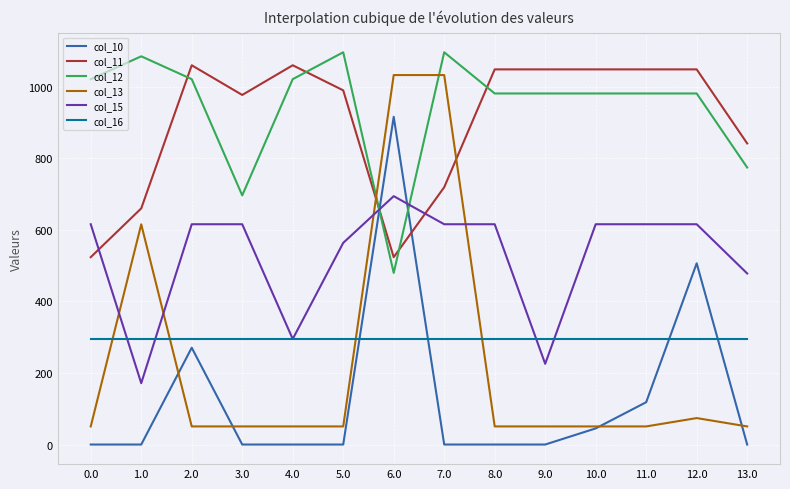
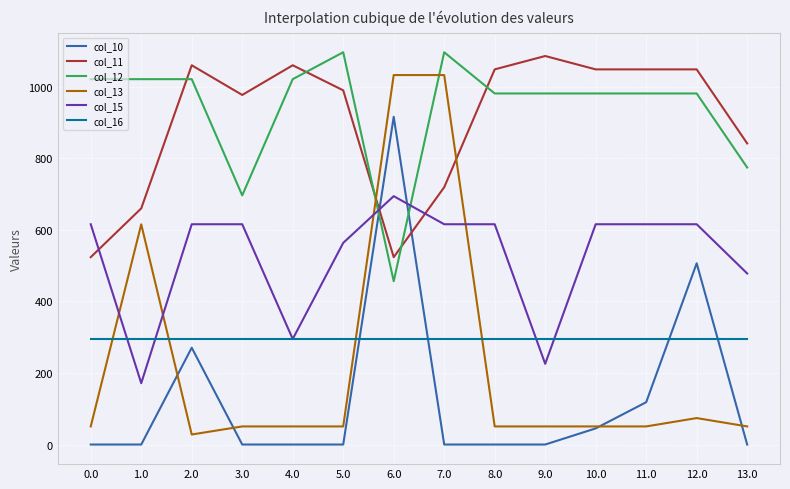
  {
    "col_11": {
      "0.0": 520,
      "1.0": 660,
      "2.0": 1060,
      "3.0": 980,
      "4.0": 1060,
      "5.0": 990,
      "6.0": 520,
      "7.0": 720,
      "8.0": 1050,
-     "9.0": 1050,
+     "9.0": 1090,
      "10.0": 1050,
      "11.0": 1050,
      "12.0": 1050,
      "13.0": 840
    },
    "col_12": {
-     "1.0": 1090,
+     "1.0": 1020,
      "2.0": 1020,
      "3.0": 700,
      "4.0": 1020,
      "5.0": 1100,
-     "6.0": 480,
+     "6.0": 460,
      "7.0": 1100,
      "8.0": 980,
      "9.0": 980,
      "10.0": 980,
      "11.0": 980,
      "12.0": 980,
      "13.0": 770
    },
    "col_13": {
      "0.0": 50,
      "1.0": 620,
-     "2.0": 50,
+     "2.0": 30,
      "3.0": 50,
      "4.0": 50,
      "5.0": 50,
      "6.0": 1030,
      "7.0": 1030,
      "8.0": 50,
      "9.0": 50,
      "11.0": 50,
      "12.0": 70,
      "13.0": 50
    },
    "col_15": {
      "0.0": 620,
      "1.0": 170,
      "2.0": 620,
      "3.0": 620,
      "5.0": 560,
      "6.0": 690,
      "7.0": 620,
      "8.0": 620,
      "9.0": 230,
      "10.0": 620,
      "11.0": 620,
      "12.0": 620,
      "13.0": 480
    }
  }
